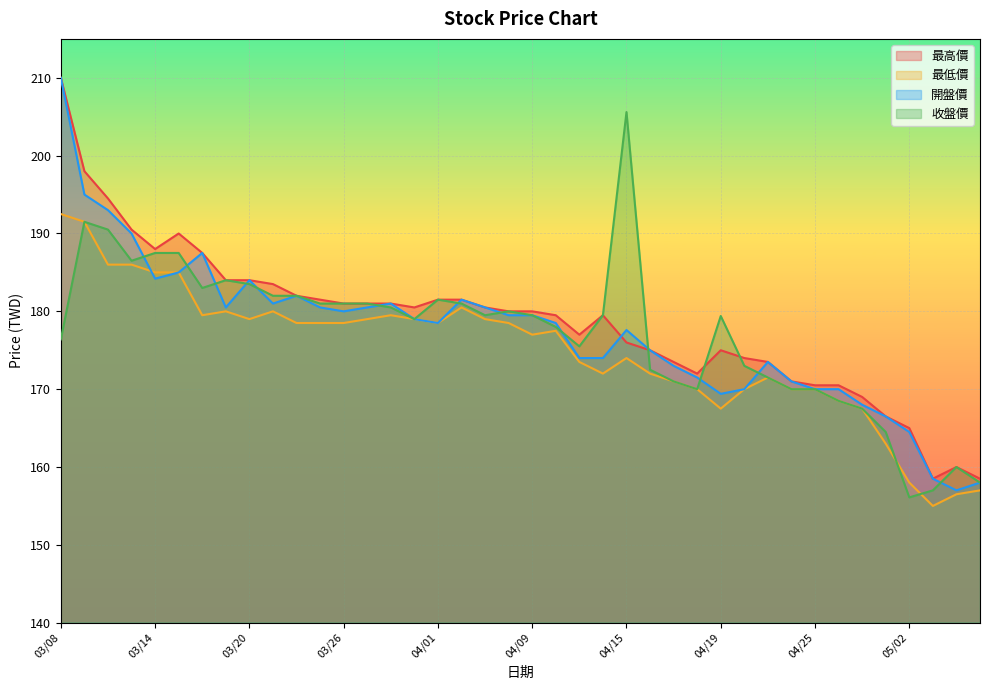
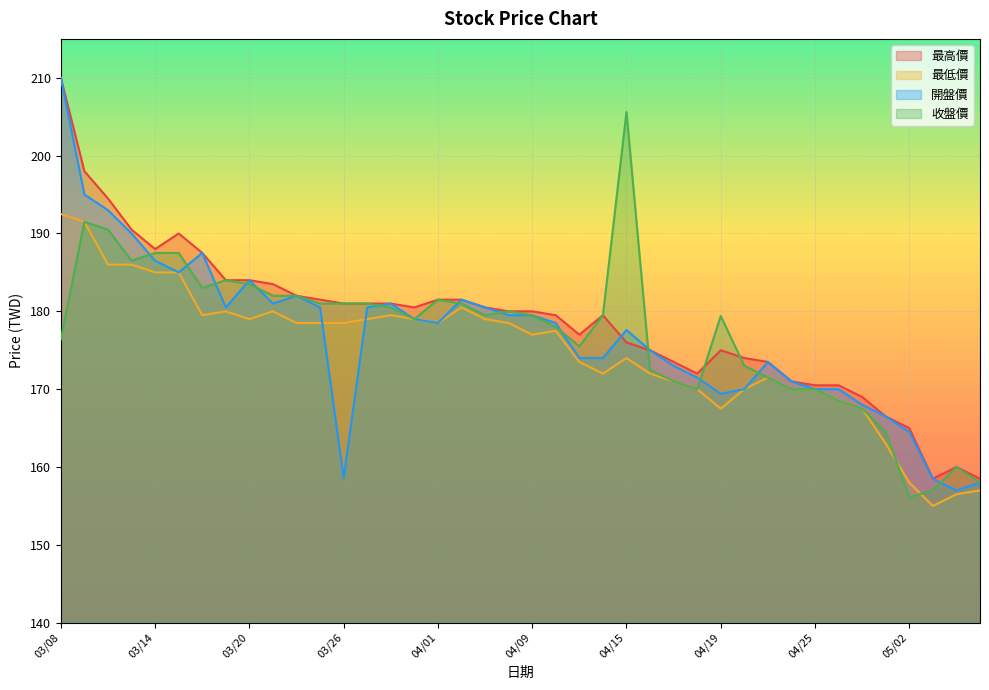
  {
    "開盤價": {
-     "03/14": 184,
-     "03/26": 180,
+     "03/14": 187,
+     "03/26": 159,
      "04/15": 178,
      "04/19": 169,
      "05/02": 165
    },
    "收盤價": {
      "03/08": 176,
      "03/14": 188,
      "03/20": 184,
      "04/15": 206,
      "04/19": 179,
      "05/02": 156
    }
  }
